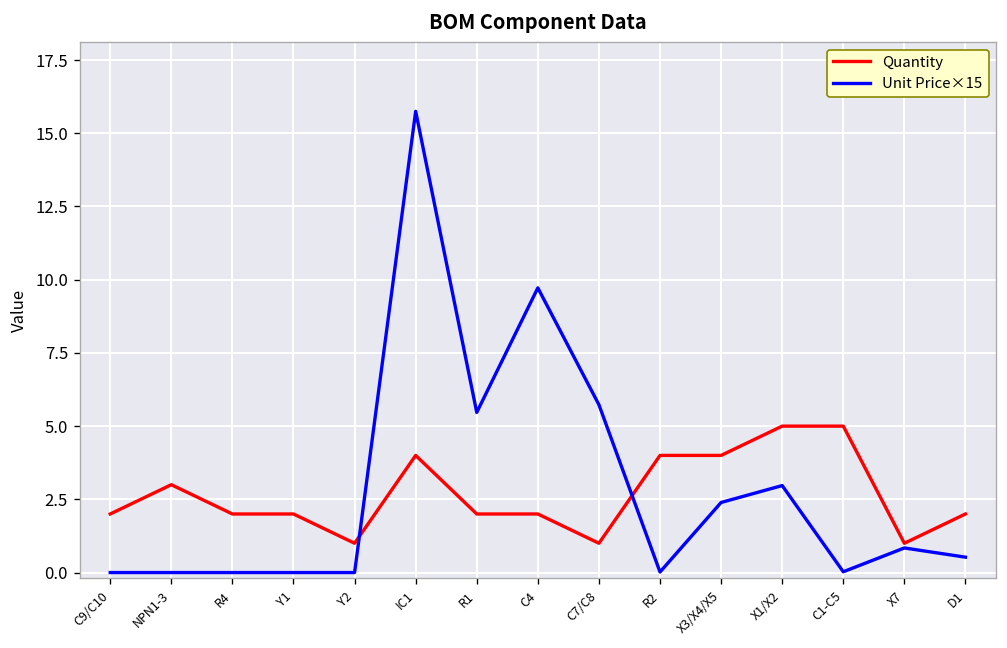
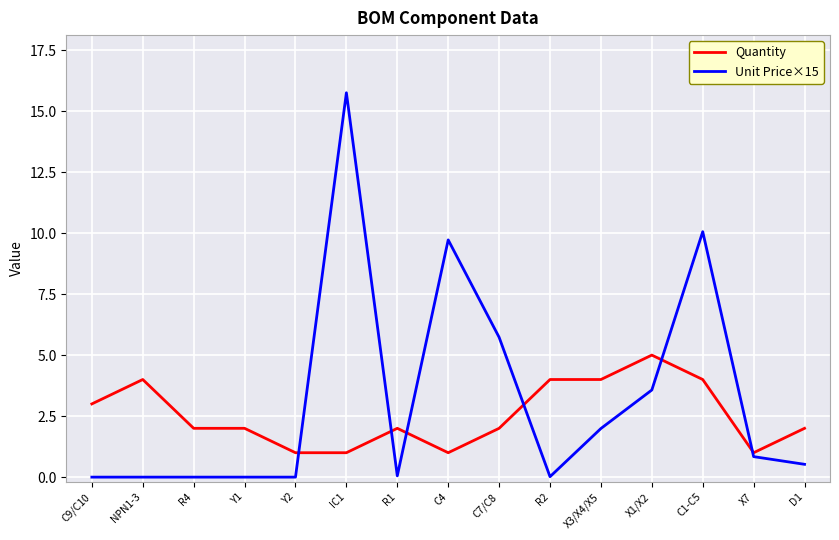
  {
    "Quantity": {
-     "C9/C10": 2,
-     "NPN1-3": 3,
+     "C9/C10": 3,
+     "NPN1-3": 4,
      "R4": 2,
      "Y1": 2,
      "Y2": 1,
-     "IC1": 4,
+     "IC1": 1,
      "R1": 2,
-     "C4": 2,
-     "C7/C8": 1,
+     "C4": 1,
+     "C7/C8": 2,
      "R2": 4,
      "X3/X4/X5": 4,
      "X1/X2": 5,
-     "C1-C5": 5,
+     "C1-C5": 4,
      "X7": 1,
      "D1": 2
    },
    "Unit Price×15": {
      "C9/C10": 0.0,
      "NPN1-3": 0.0,
      "R4": 0.0,
      "Y1": 0.0,
      "Y2": 0.0,
      "IC1": 15.8,
-     "R1": 5.5,
+     "R1": 0.1,
      "C4": 9.7,
      "C7/C8": 5.7,
      "R2": 0.0,
-     "X3/X4/X5": 2.4,
-     "X1/X2": 3.0,
-     "C1-C5": 0.0,
+     "X3/X4/X5": 2.0,
+     "X1/X2": 3.6,
+     "C1-C5": 10.1,
      "X7": 0.8,
      "D1": 0.5
    }
  }
